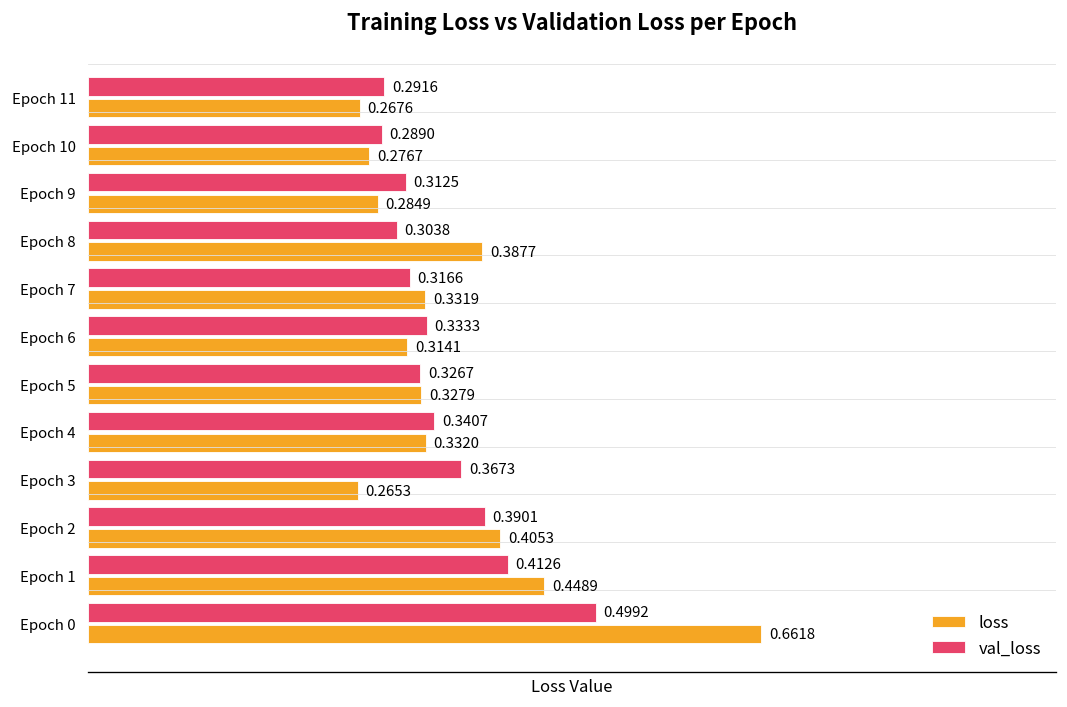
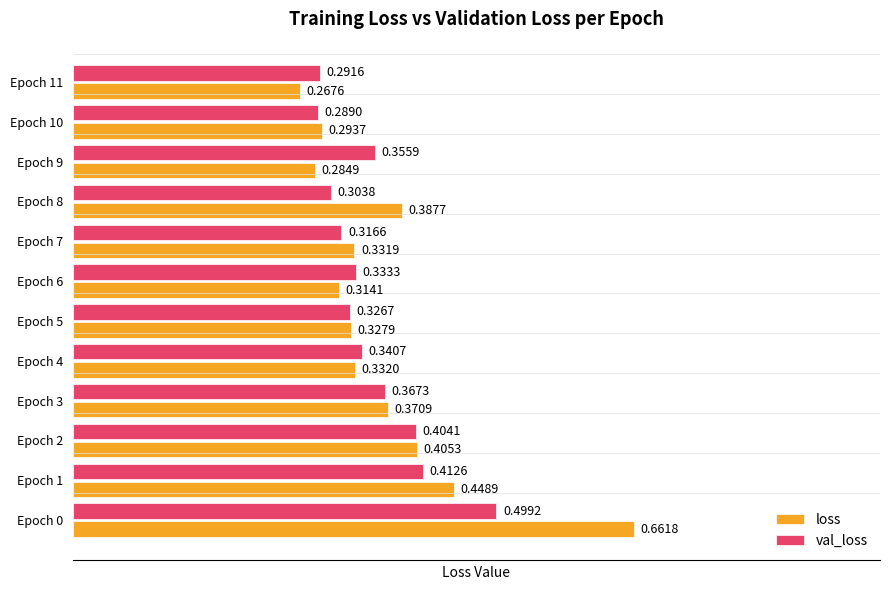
  {
    "loss": {
      "Epoch 11": 0.2676,
-     "Epoch 10": 0.2767,
+     "Epoch 10": 0.2937,
      "Epoch 9": 0.2849,
      "Epoch 8": 0.3877,
      "Epoch 7": 0.3319,
      "Epoch 6": 0.3141,
      "Epoch 5": 0.3279,
      "Epoch 4": 0.3320,
-     "Epoch 3": 0.2653,
+     "Epoch 3": 0.3709,
      "Epoch 2": 0.4053,
      "Epoch 1": 0.4489,
      "Epoch 0": 0.6618
    },
    "val_loss": {
      "Epoch 11": 0.2916,
      "Epoch 10": 0.2890,
-     "Epoch 9": 0.3125,
+     "Epoch 9": 0.3559,
      "Epoch 8": 0.3038,
      "Epoch 7": 0.3166,
      "Epoch 6": 0.3333,
      "Epoch 5": 0.3267,
      "Epoch 4": 0.3407,
      "Epoch 3": 0.3673,
-     "Epoch 2": 0.3901,
+     "Epoch 2": 0.4041,
      "Epoch 1": 0.4126,
      "Epoch 0": 0.4992
    }
  }
